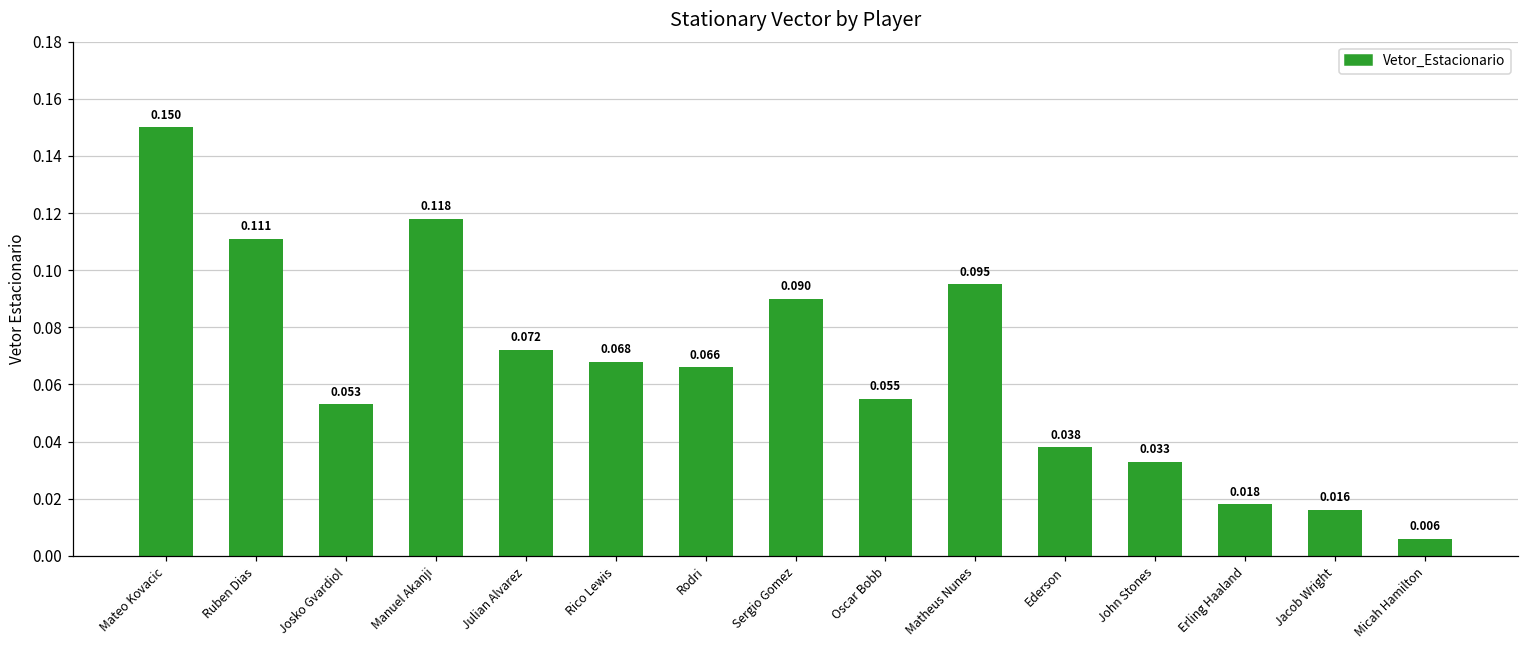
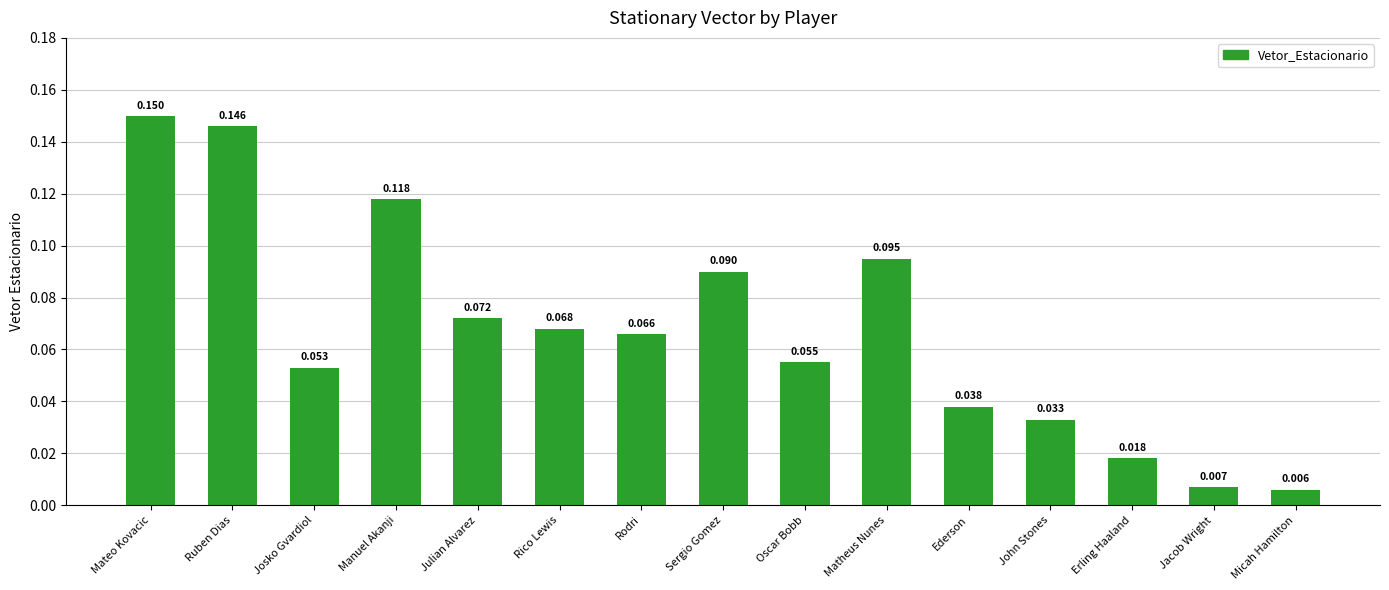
  {
    "Mateo Kovacic": 0.150,
-   "Ruben Dias": 0.111,
+   "Ruben Dias": 0.146,
    "Josko Gvardiol": 0.053,
    "Manuel Akanji": 0.118,
    "Julian Alvarez": 0.072,
    "Rico Lewis": 0.068,
    "Rodri": 0.066,
    "Sergio Gomez": 0.090,
    "Oscar Bobb": 0.055,
    "Matheus Nunes": 0.095,
    "Ederson": 0.038,
    "John Stones": 0.033,
    "Erling Haaland": 0.018,
-   "Jacob Wright": 0.016,
+   "Jacob Wright": 0.007,
    "Micah Hamilton": 0.006
  }
